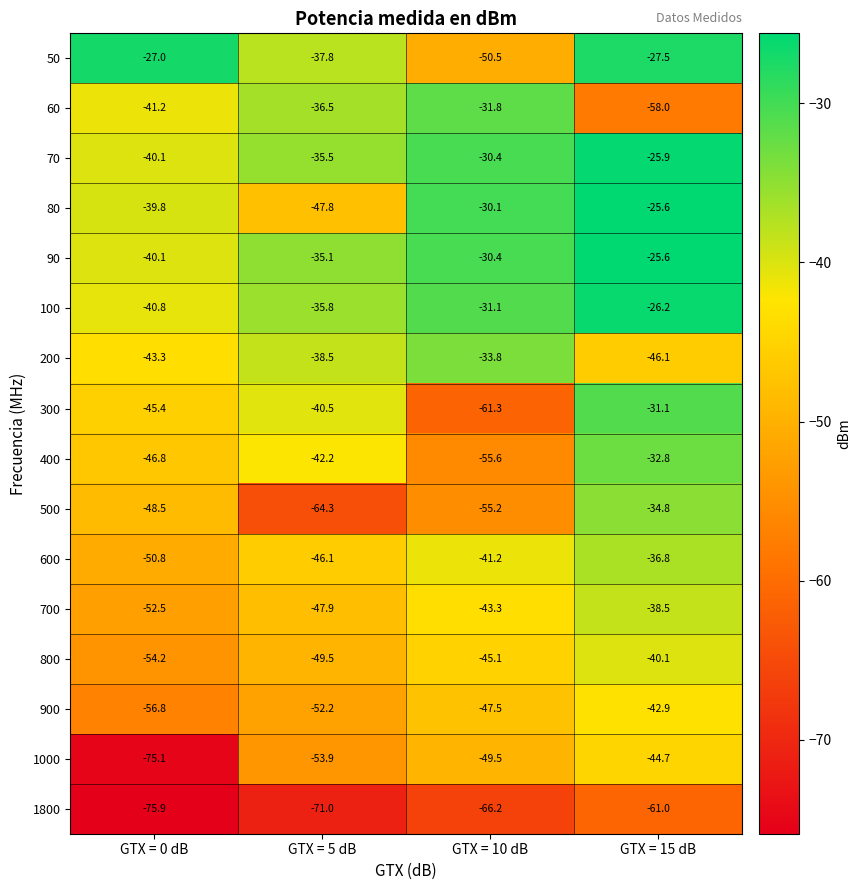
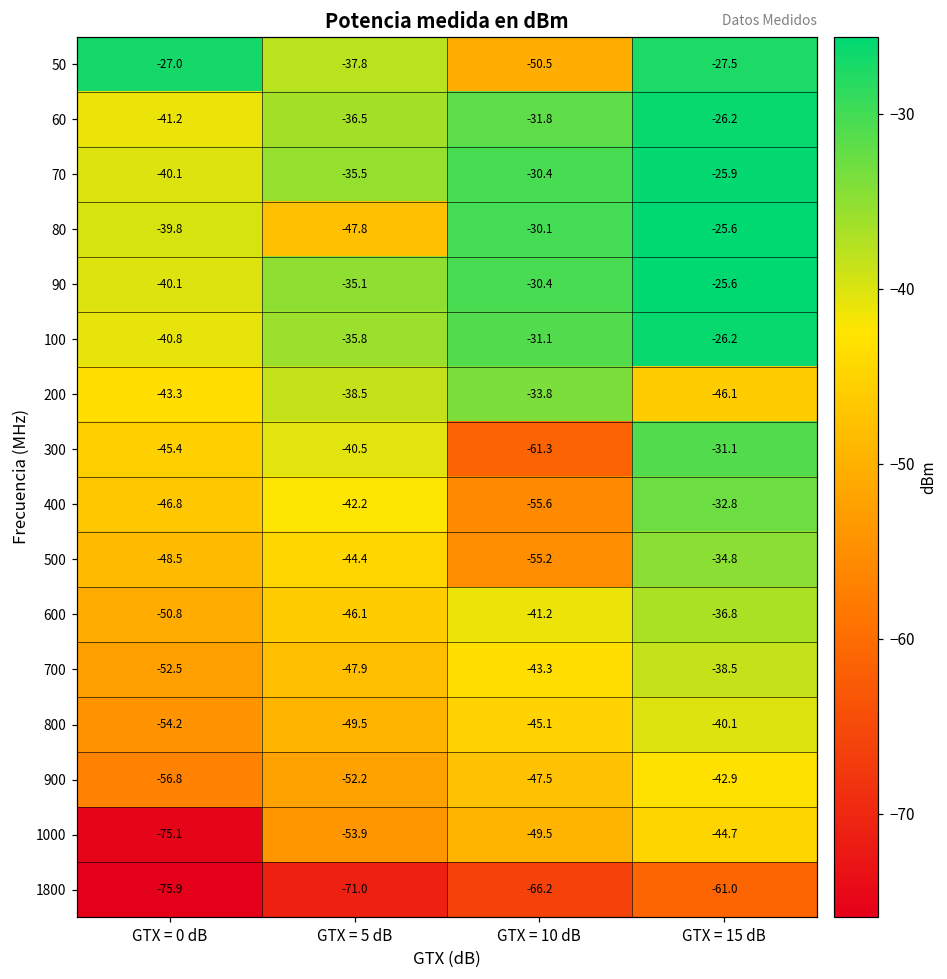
  {
    "50": {
      "GTX = 0 dB": -27.0,
      "GTX = 5 dB": -37.8,
      "GTX = 10 dB": -50.5,
      "GTX = 15 dB": -27.5
    },
    "60": {
      "GTX = 0 dB": -41.2,
      "GTX = 5 dB": -36.5,
      "GTX = 10 dB": -31.8,
-     "GTX = 15 dB": -58.0
+     "GTX = 15 dB": -26.2
    },
    "70": {
      "GTX = 0 dB": -40.1,
      "GTX = 5 dB": -35.5,
      "GTX = 10 dB": -30.4,
      "GTX = 15 dB": -25.9
    },
    "80": {
      "GTX = 0 dB": -39.8,
      "GTX = 5 dB": -47.8,
      "GTX = 10 dB": -30.1,
      "GTX = 15 dB": -25.6
    },
    "90": {
      "GTX = 0 dB": -40.1,
      "GTX = 5 dB": -35.1,
      "GTX = 10 dB": -30.4,
      "GTX = 15 dB": -25.6
    },
    "100": {
      "GTX = 0 dB": -40.8,
      "GTX = 5 dB": -35.8,
      "GTX = 10 dB": -31.1,
      "GTX = 15 dB": -26.2
    },
    "200": {
      "GTX = 0 dB": -43.3,
      "GTX = 5 dB": -38.5,
      "GTX = 10 dB": -33.8,
      "GTX = 15 dB": -46.1
    },
    "300": {
      "GTX = 0 dB": -45.4,
      "GTX = 5 dB": -40.5,
      "GTX = 10 dB": -61.3,
      "GTX = 15 dB": -31.1
    },
    "400": {
      "GTX = 0 dB": -46.8,
      "GTX = 5 dB": -42.2,
      "GTX = 10 dB": -55.6,
      "GTX = 15 dB": -32.8
    },
    "500": {
      "GTX = 0 dB": -48.5,
-     "GTX = 5 dB": -64.3,
+     "GTX = 5 dB": -44.4,
      "GTX = 10 dB": -55.2,
      "GTX = 15 dB": -34.8
    },
    "600": {
      "GTX = 0 dB": -50.8,
      "GTX = 5 dB": -46.1,
      "GTX = 10 dB": -41.2,
      "GTX = 15 dB": -36.8
    },
    "700": {
      "GTX = 0 dB": -52.5,
      "GTX = 5 dB": -47.9,
      "GTX = 10 dB": -43.3,
      "GTX = 15 dB": -38.5
    },
    "800": {
      "GTX = 0 dB": -54.2,
      "GTX = 5 dB": -49.5,
      "GTX = 10 dB": -45.1,
      "GTX = 15 dB": -40.1
    },
    "900": {
      "GTX = 0 dB": -56.8,
      "GTX = 5 dB": -52.2,
      "GTX = 10 dB": -47.5,
      "GTX = 15 dB": -42.9
    },
    "1000": {
      "GTX = 0 dB": -75.1,
      "GTX = 5 dB": -53.9,
      "GTX = 10 dB": -49.5,
      "GTX = 15 dB": -44.7
    },
    "1800": {
      "GTX = 0 dB": -75.9,
      "GTX = 5 dB": -71.0,
      "GTX = 10 dB": -66.2,
      "GTX = 15 dB": -61.0
    }
  }
